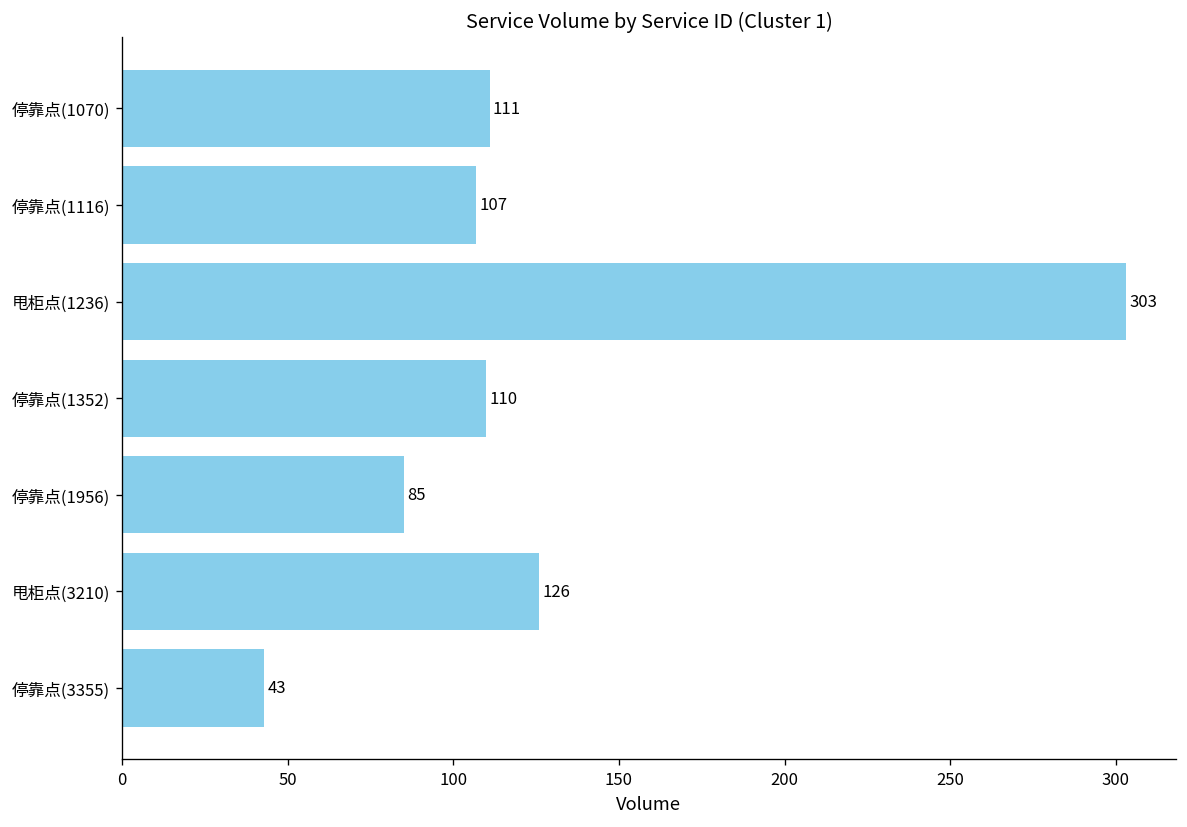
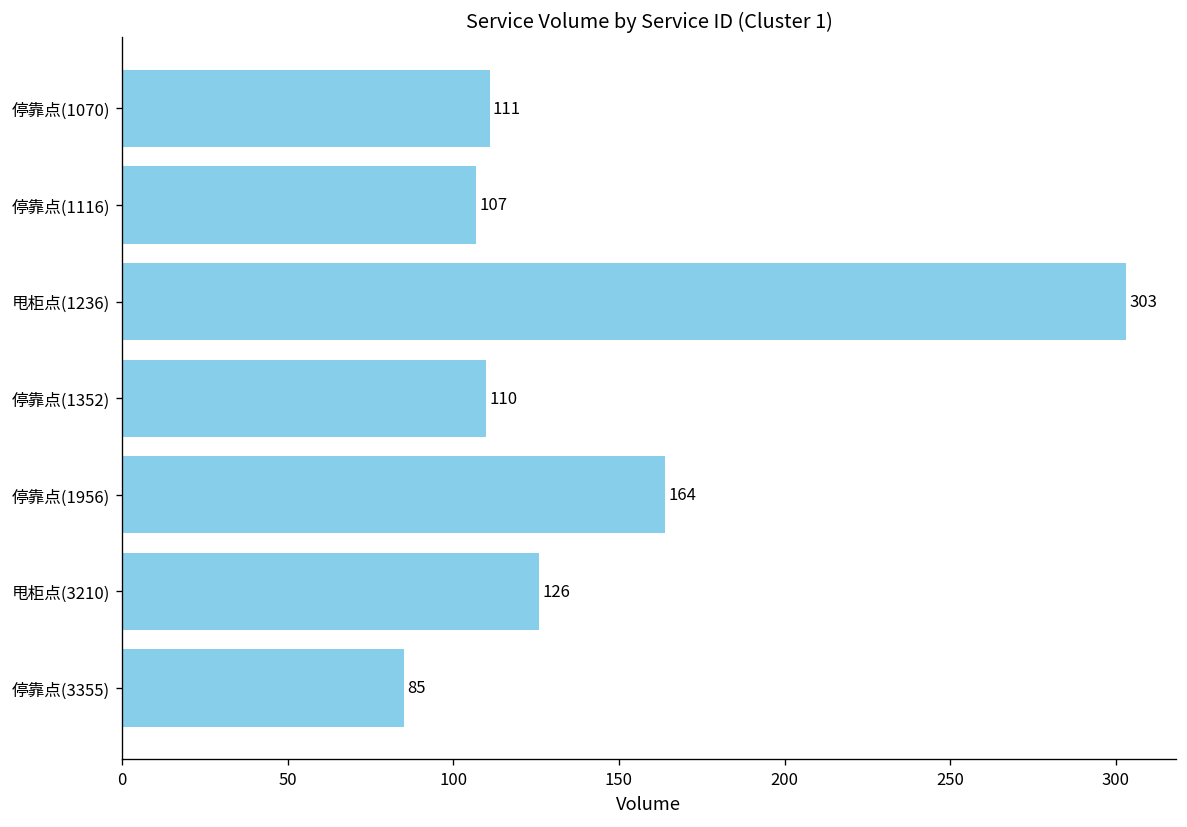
  {
    "停靠点(1070)": 111,
    "停靠点(1116)": 107,
    "甩柜点(1236)": 303,
    "停靠点(1352)": 110,
-   "停靠点(1956)": 85,
+   "停靠点(1956)": 164,
    "甩柜点(3210)": 126,
-   "停靠点(3355)": 43
+   "停靠点(3355)": 85
  }
